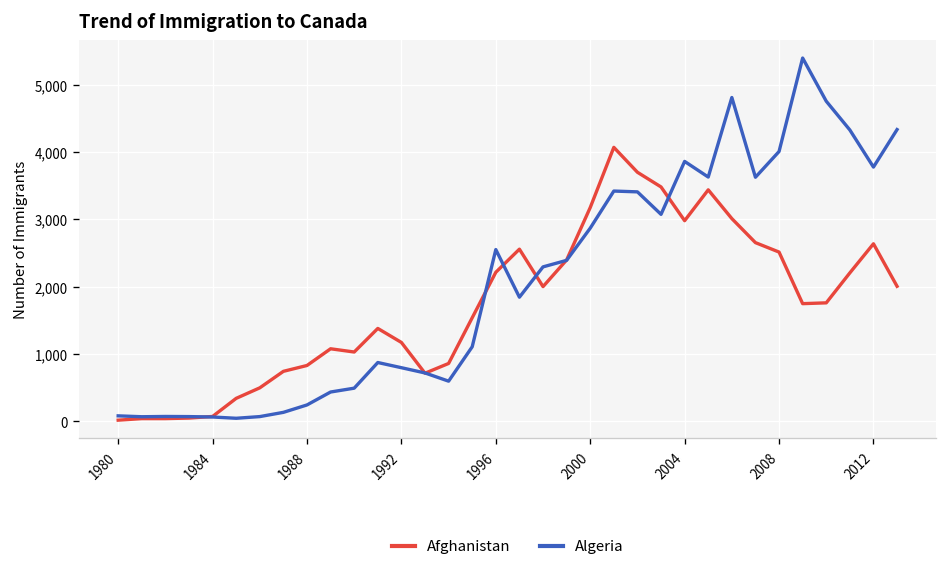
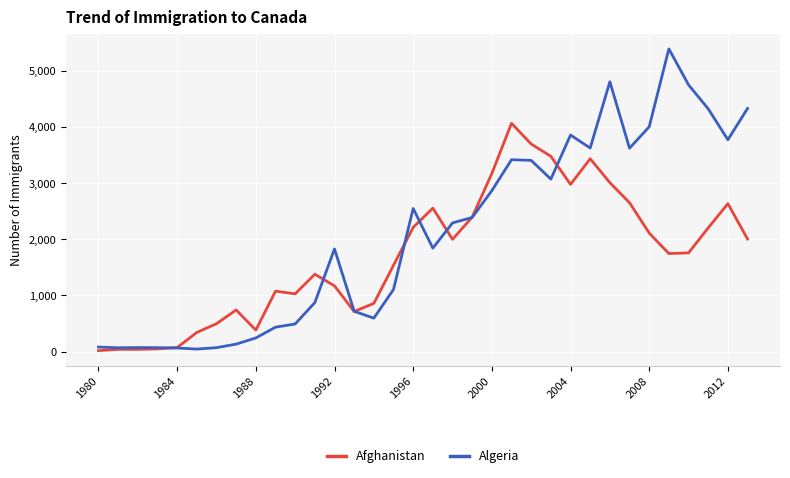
  {
    "Afghanistan": {
      "1980": "0",
-     "1988": "800",
+     "1988": "400",
      "1992": "1,200",
      "1996": "2,200",
      "2000": "3,200",
      "2004": "3,000",
-     "2008": "2,500",
+     "2008": "2,100",
      "2012": "2,600"
    },
    "Algeria": {
      "1980": "100",
      "1988": "200",
-     "1992": "800",
+     "1992": "1,800",
      "1996": "2,500",
      "2000": "2,900",
      "2004": "3,900",
      "2008": "4,000",
      "2012": "3,800"
    }
  }
